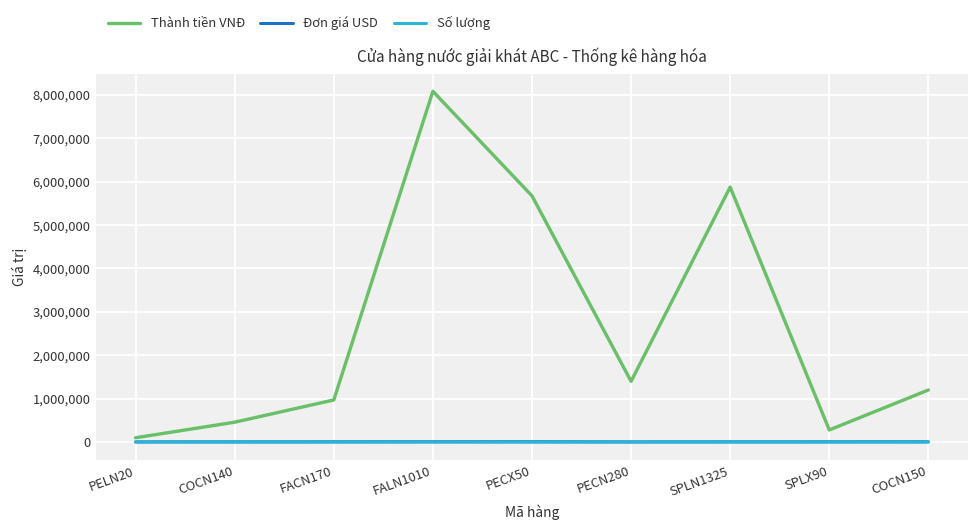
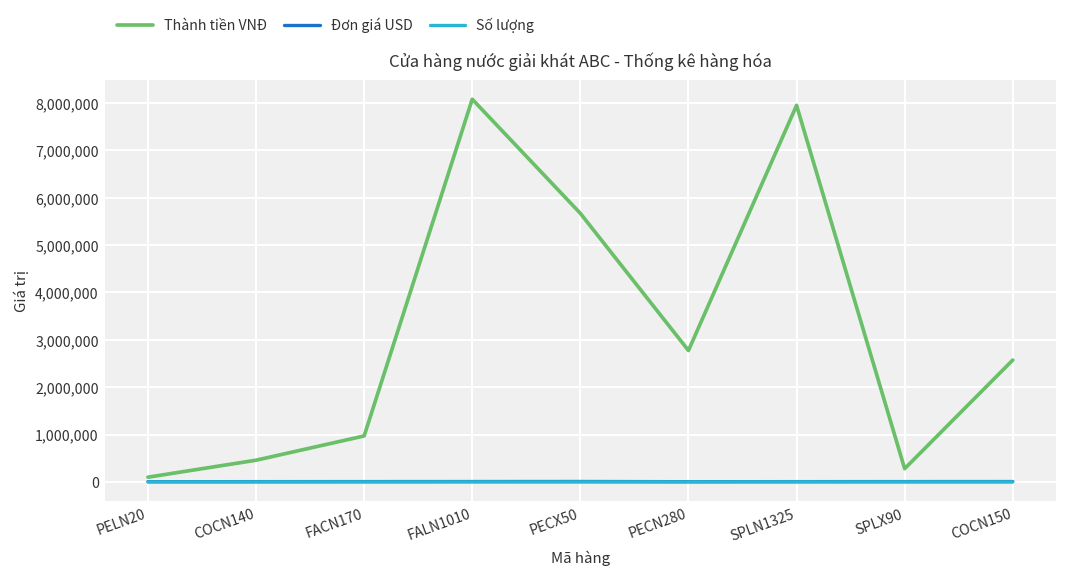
  {
    "Thành tiền VNĐ": {
      "PELN20": "100,000",
      "COCN140": "500,000",
      "FACN170": "1,000,000",
      "FALN1010": "8,100,000",
      "PECX50": "5,700,000",
-     "PECN280": "1,400,000",
-     "SPLN1325": "5,900,000",
+     "PECN280": "2,800,000",
+     "SPLN1325": "8,000,000",
      "SPLX90": "300,000",
-     "COCN150": "1,200,000"
+     "COCN150": "2,600,000"
    },
    "Số lượng": {
      "PELN20": "0",
      "COCN140": "0",
      "FACN170": "0",
      "FALN1010": "0",
      "PECX50": "0",
      "PECN280": "0",
      "SPLN1325": "0",
      "SPLX90": "0",
      "COCN150": "0"
    }
  }
